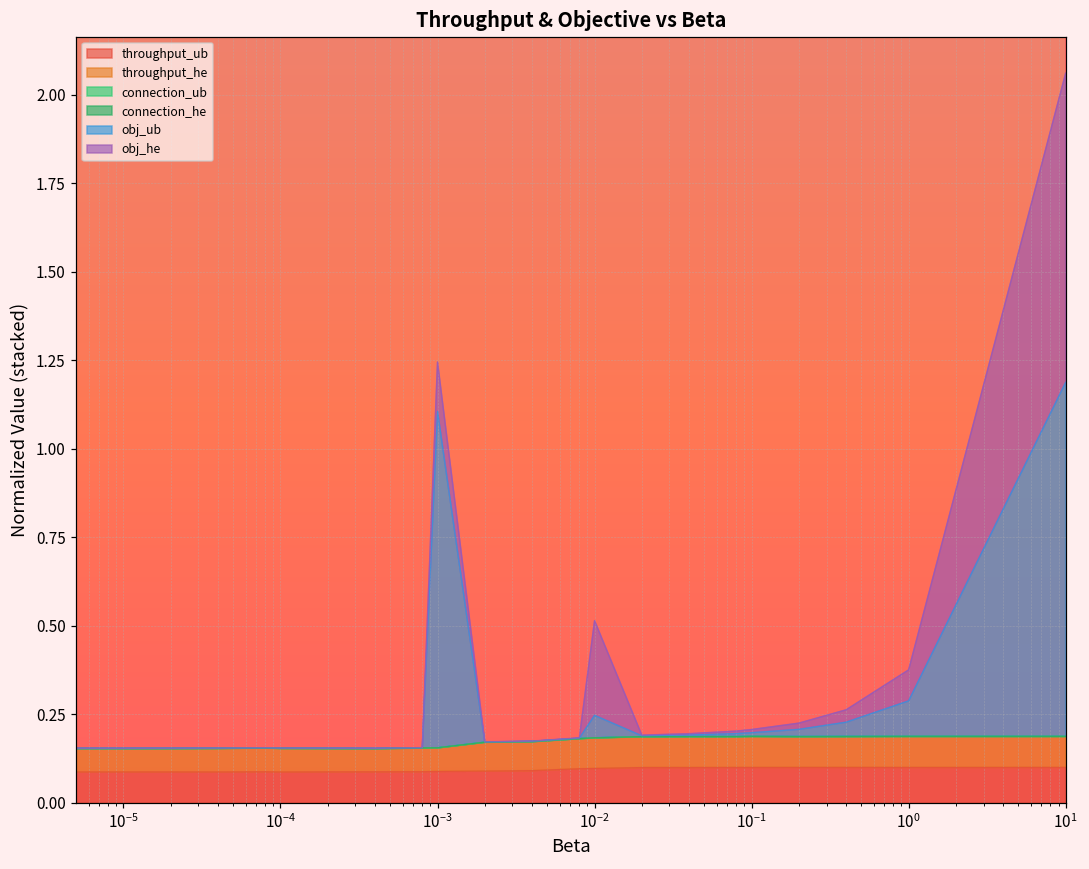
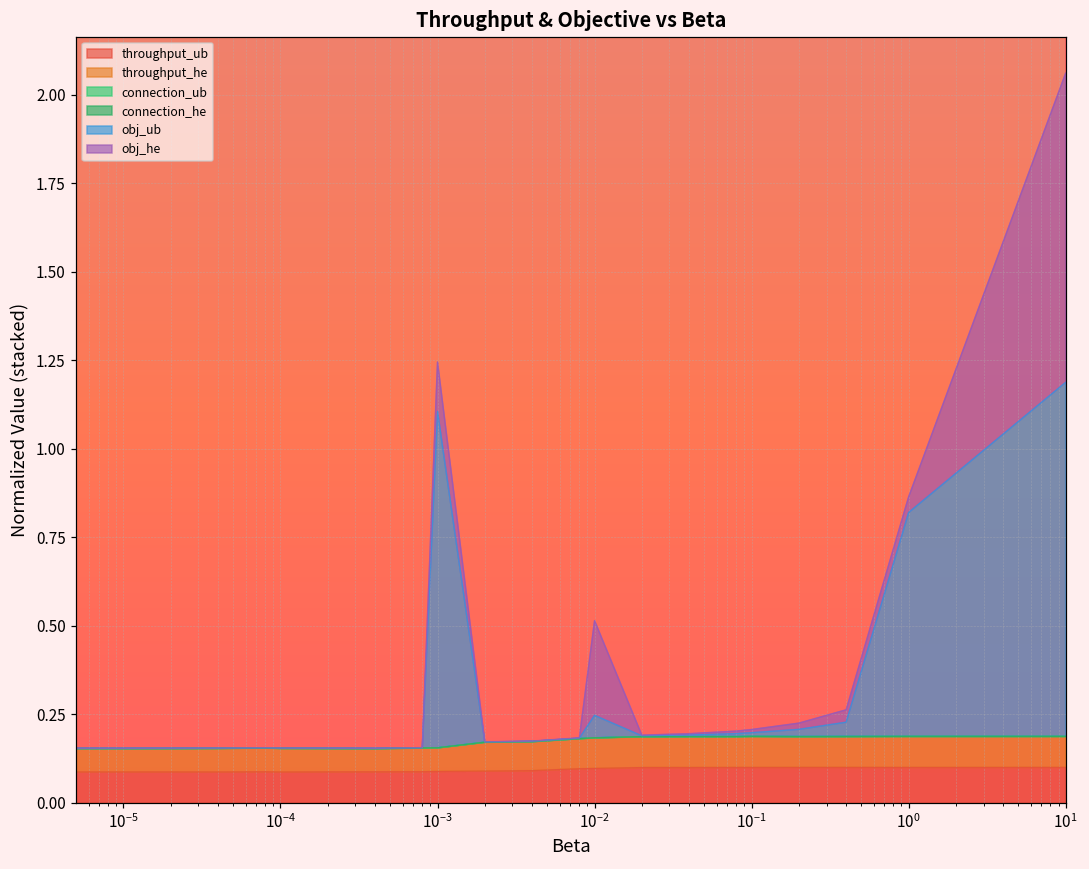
  {
    "obj_ub": {
      "10^-3": 0.95,
      "10^-2": 0.06,
      "10^-1": 0.01,
-     "10^0": 0.10,
+     "10^0": 0.63,
      "10^1": 1.00
    },
    "obj_he": {
      "10^-3": 0.14,
      "10^-2": 0.27,
      "10^-1": 0.01,
-     "10^0": 0.09,
+     "10^0": 0.04,
      "10^1": 0.87
    }
  }
